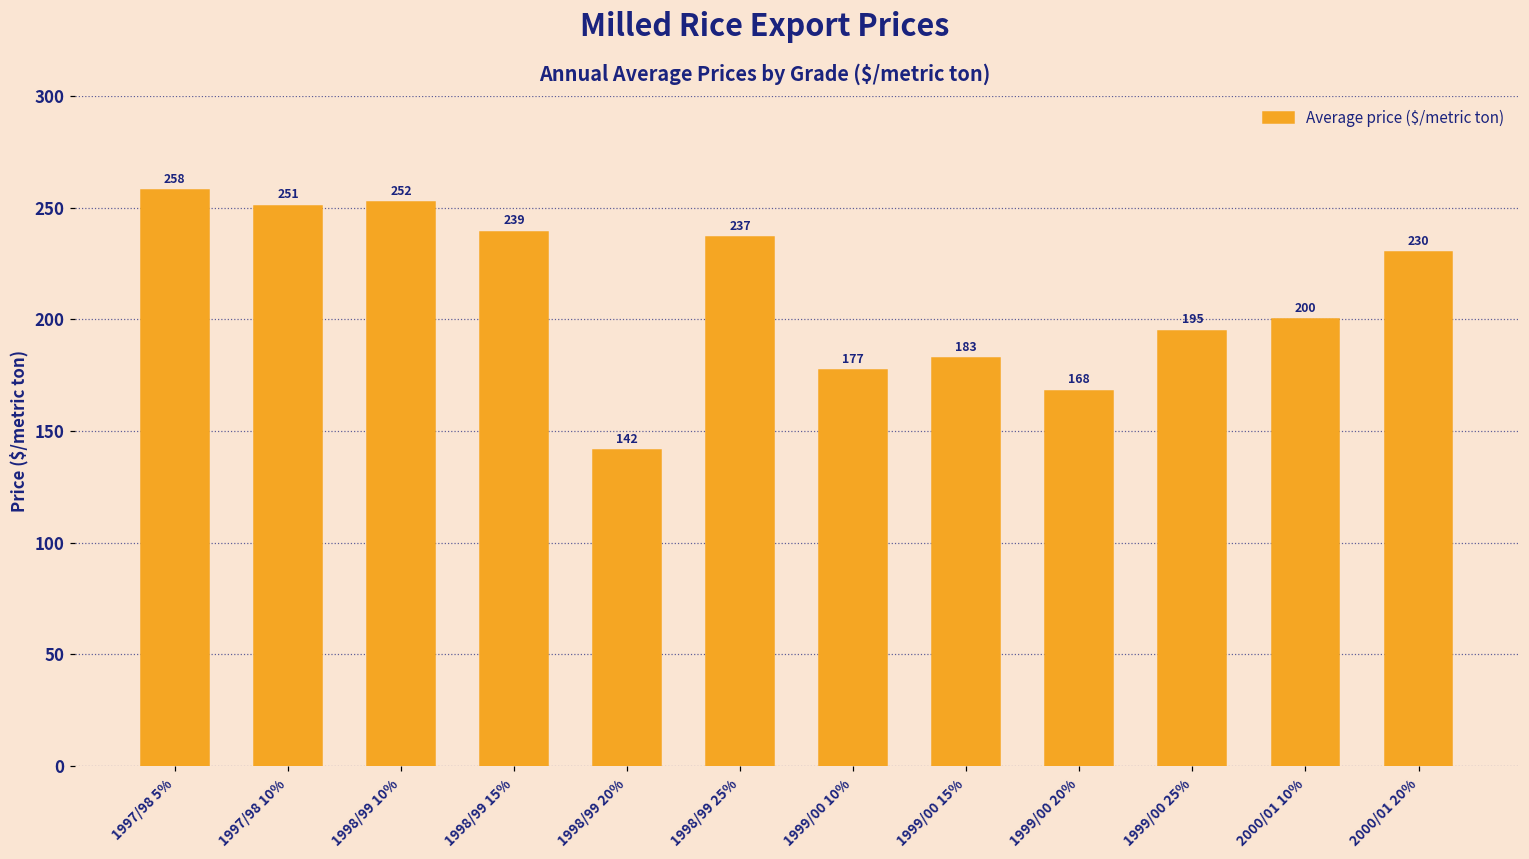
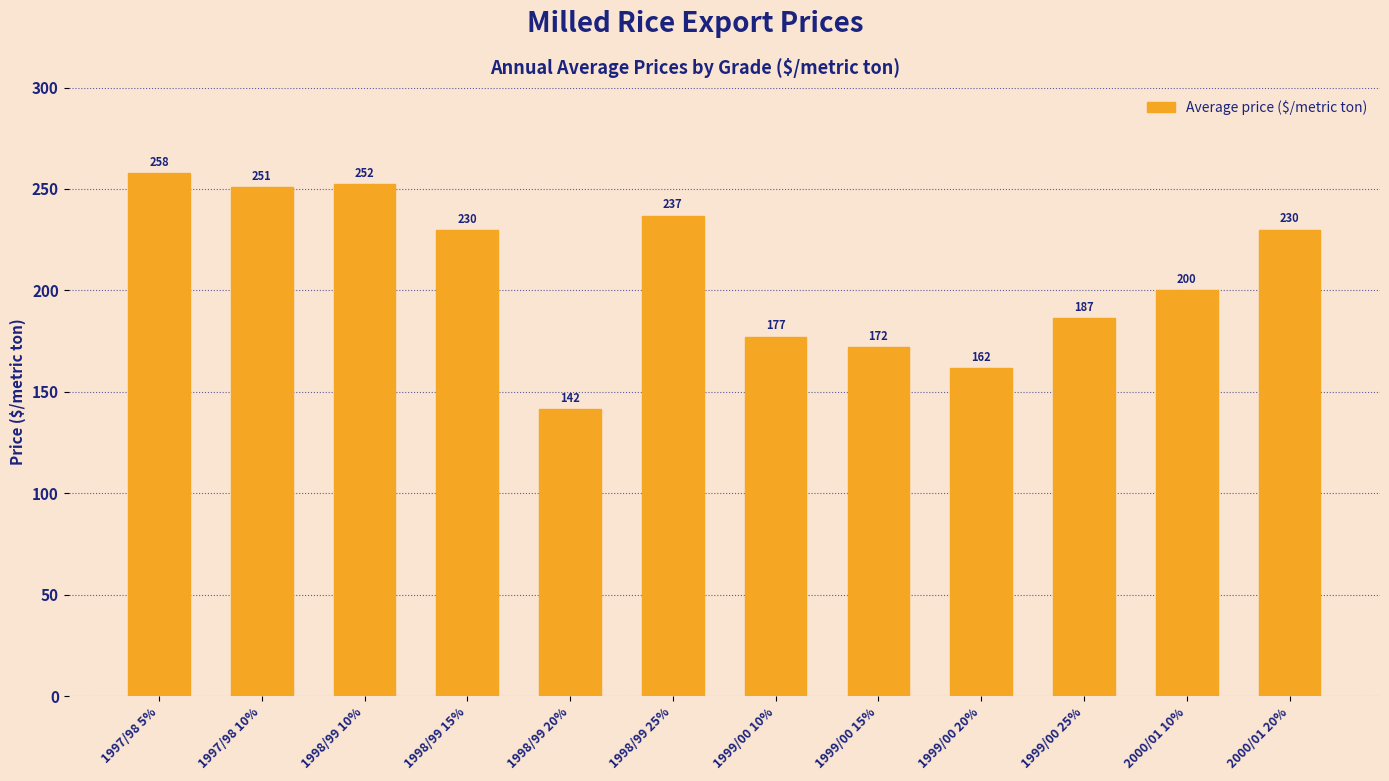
  {
    "1997/98 5%": 258,
    "1997/98 10%": 251,
    "1998/99 10%": 252,
-   "1998/99 15%": 239,
+   "1998/99 15%": 230,
    "1998/99 20%": 142,
    "1998/99 25%": 237,
    "1999/00 10%": 177,
-   "1999/00 15%": 183,
-   "1999/00 20%": 168,
-   "1999/00 25%": 195,
+   "1999/00 15%": 172,
+   "1999/00 20%": 162,
+   "1999/00 25%": 187,
    "2000/01 10%": 200,
    "2000/01 20%": 230
  }
